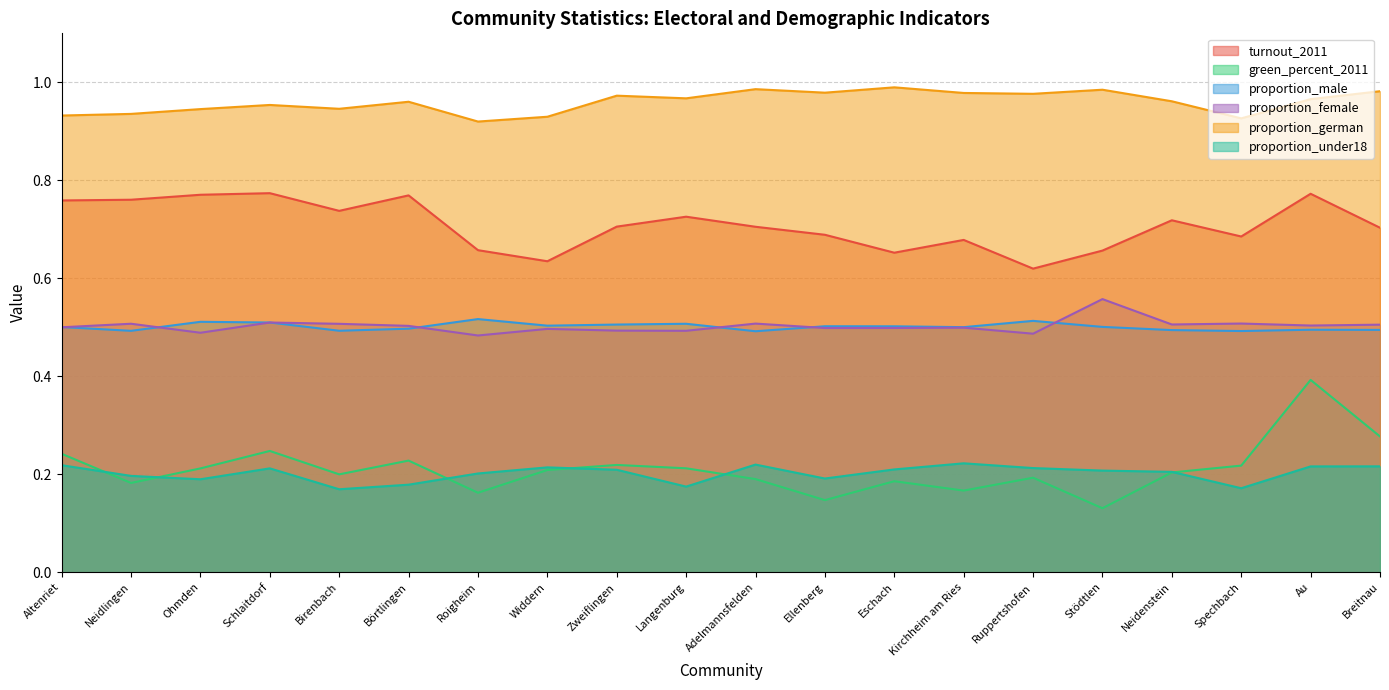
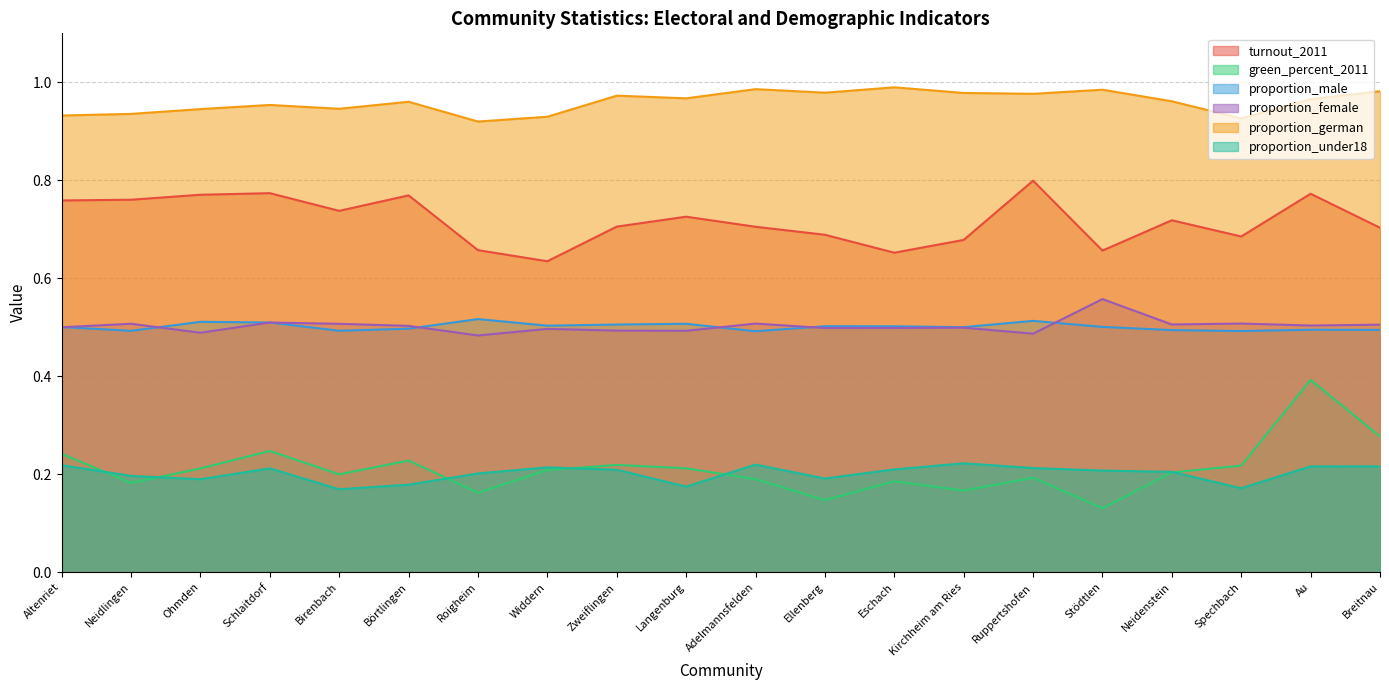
  {
    "turnout_2011": {
      "Altenriet": 0.76,
      "Neidlingen": 0.76,
      "Ohmden": 0.77,
      "Schlaitdorf": 0.77,
      "Birenbach": 0.74,
      "Börtlingen": 0.77,
      "Roigheim": 0.66,
      "Widdern": 0.63,
      "Zweiflingen": 0.71,
      "Langenburg": 0.73,
      "Adelmannsfelden": 0.71,
      "Ellenberg": 0.69,
      "Eschach": 0.65,
      "Kirchheim am Ries": 0.68,
-     "Ruppertshofen": 0.62,
+     "Ruppertshofen": 0.80,
      "Stödtlen": 0.66,
      "Neidenstein": 0.72,
      "Spechbach": 0.69,
      "Au": 0.77,
      "Breitnau": 0.70
    },
    "proportion_female": {
      "Neidlingen": 0.51,
      "Ohmden": 0.49,
      "Birenbach": 0.51,
      "Börtlingen": 0.50,
      "Roigheim": 0.48,
      "Widdern": 0.50,
      "Zweiflingen": 0.49,
      "Langenburg": 0.49,
      "Adelmannsfelden": 0.51,
      "Ruppertshofen": 0.49,
      "Stödtlen": 0.56,
      "Neidenstein": 0.51,
      "Spechbach": 0.51,
      "Au": 0.50,
      "Breitnau": 0.51
    },
    "proportion_german": {
      "Altenriet": 0.93,
      "Neidlingen": 0.94,
      "Ohmden": 0.95,
      "Schlaitdorf": 0.95,
      "Birenbach": 0.95,
      "Börtlingen": 0.96,
      "Roigheim": 0.92,
      "Widdern": 0.93,
      "Zweiflingen": 0.97,
      "Langenburg": 0.97,
      "Adelmannsfelden": 0.99,
      "Ellenberg": 0.98,
      "Eschach": 0.99,
      "Kirchheim am Ries": 0.98,
      "Ruppertshofen": 0.98,
      "Stödtlen": 0.98,
      "Neidenstein": 0.96,
      "Breitnau": 0.98
    }
  }
